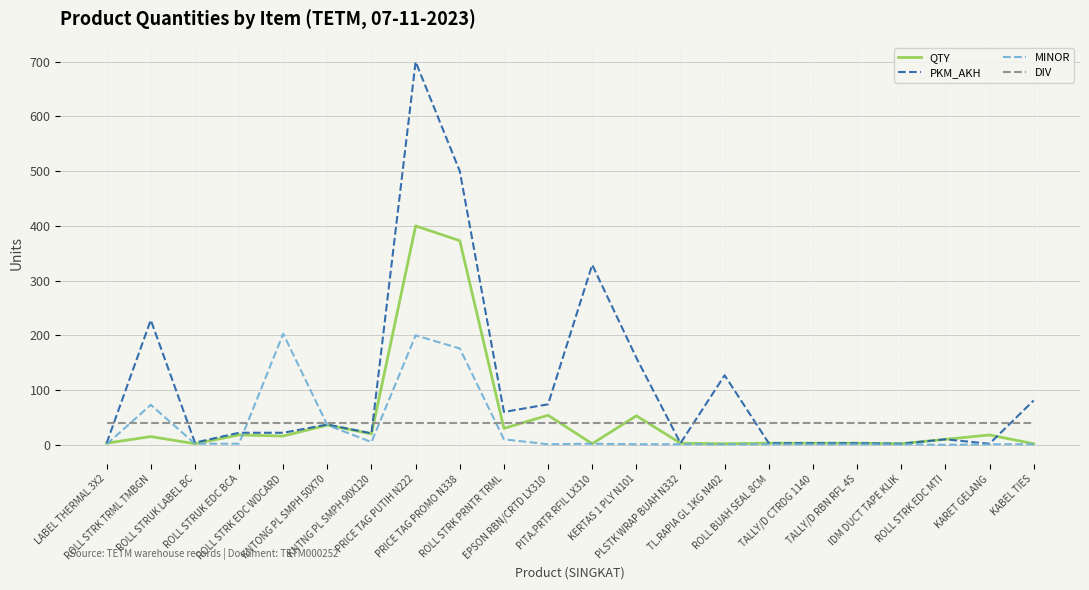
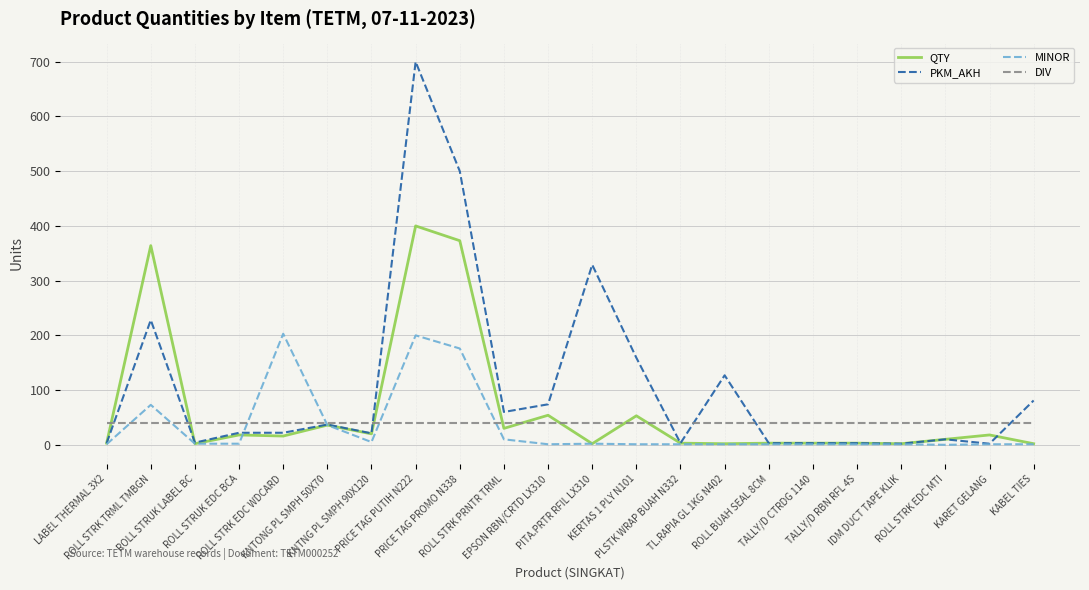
  {
    "QTY": {
-     "ROLL STRK TRML TMBGN": 20,
+     "ROLL STRK TRML TMBGN": 360,
      "ROLL STRK EDC WDCARD": 20,
      "PRICE TAG PUTIH N222": 400,
      "PRICE TAG PROMO N338": 370,
      "ROLL STRK PRNTR TRML": 30,
      "EPSON RBN/CRTD LX310": 50,
      "KERTAS 1 PLY N101": 50,
      "KARET GELANG": 20
    },
    "PKM_AKH": {
      "ROLL STRK TRML TMBGN": 230,
      "ROLL STRK EDC WDCARD": 20,
      "PRICE TAG PUTIH N222": 700,
      "PRICE TAG PROMO N338": 500,
      "ROLL STRK PRNTR TRML": 60,
      "EPSON RBN/CRTD LX310": 70,
      "PITA.PRTR RFIL LX310": 330,
      "KERTAS 1 PLY N101": 160,
      "TL.RAPIA GL 1KG N402": 130,
      "KABEL TIES": 80
    },
    "MINOR": {
      "ROLL STRK TRML TMBGN": 70,
      "ROLL STRUK EDC BCA": 0,
      "ROLL STRK EDC WDCARD": 200,
      "KNTNG PL SMPH 90X120": 10,
      "PRICE TAG PUTIH N222": 200,
      "PRICE TAG PROMO N338": 180,
      "ROLL STRK PRNTR TRML": 10,
      "EPSON RBN/CRTD LX310": 0,
      "KERTAS 1 PLY N101": 0,
      "ROLL STRK EDC MTI": 0
    },
    "DIV": {
      "LABEL THERMAL 3X2": 40,
      "ROLL STRK TRML TMBGN": 40,
      "ROLL STRUK LABEL BC": 40,
      "ROLL STRUK EDC BCA": 40,
      "ROLL STRK EDC WDCARD": 40,
      "KNTNG PL SMPH 90X120": 40,
      "PRICE TAG PUTIH N222": 40,
      "PRICE TAG PROMO N338": 40,
      "ROLL STRK PRNTR TRML": 40,
      "EPSON RBN/CRTD LX310": 40,
      "PITA.PRTR RFIL LX310": 40,
      "KERTAS 1 PLY N101": 40,
      "PLSTK WRAP BUAH N332": 40,
      "TL.RAPIA GL 1KG N402": 40,
      "ROLL BUAH SEAL 8CM": 40,
      "TALLY/D CTRDG 1140": 40,
      "TALLY/D RBN RFL 4S": 40,
      "IDM DUCT TAPE KLIK": 40,
      "ROLL STRK EDC MTI": 40,
      "KARET GELANG": 40,
      "KABEL TIES": 40
    }
  }
